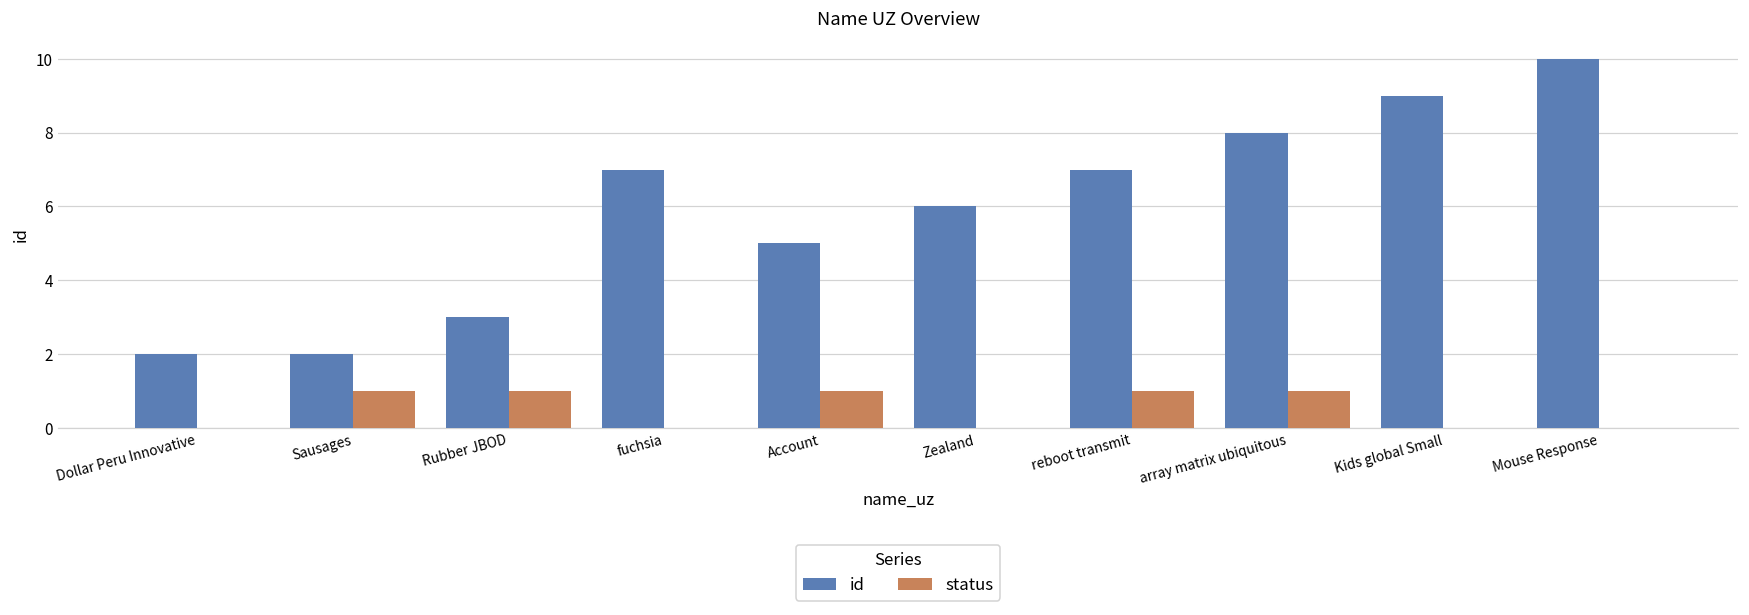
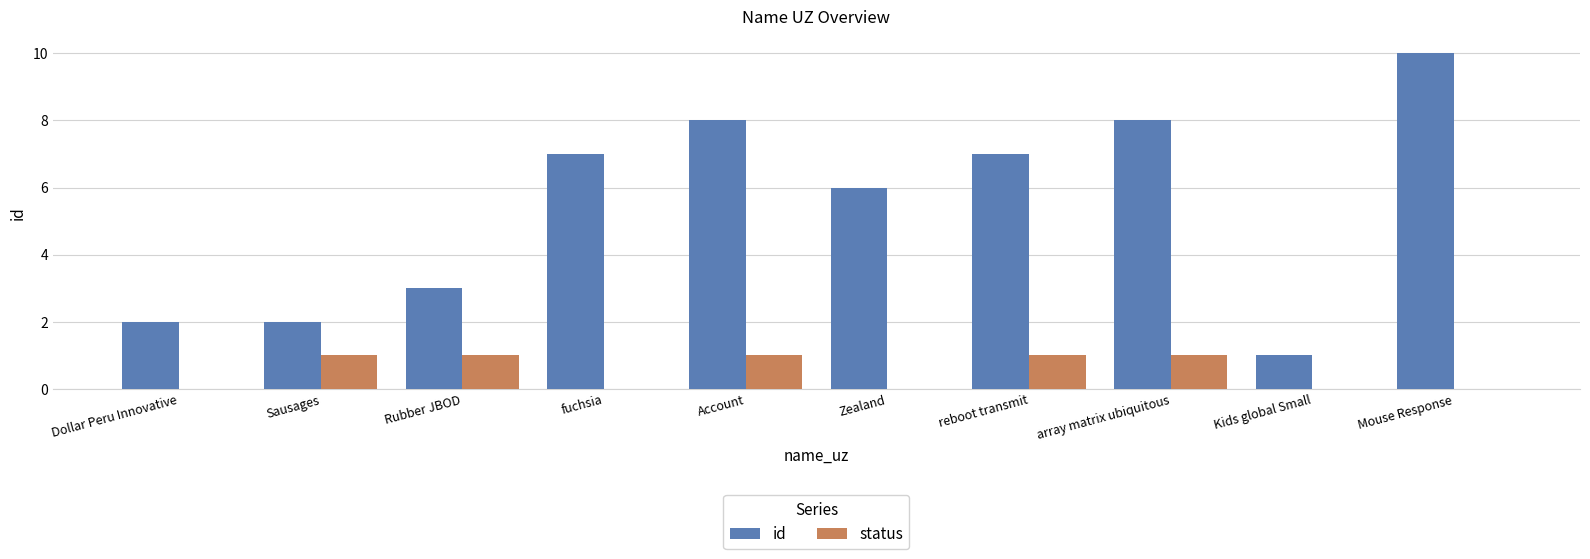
  {
    "id": {
      "Dollar Peru Innovative": 2,
      "Sausages": 2,
      "Rubber JBOD": 3,
      "fuchsia": 7,
-     "Account": 5,
+     "Account": 8,
      "Zealand": 6,
      "reboot transmit": 7,
      "array matrix ubiquitous": 8,
-     "Kids global Small": 9,
+     "Kids global Small": 1,
      "Mouse Response": 10
    },
    "status": {
      "Dollar Peru Innovative": 0,
      "Sausages": 1,
      "Rubber JBOD": 1,
      "fuchsia": 0,
      "Account": 1,
      "Zealand": 0,
      "reboot transmit": 1,
      "array matrix ubiquitous": 1,
      "Kids global Small": 0,
      "Mouse Response": 0
    }
  }
